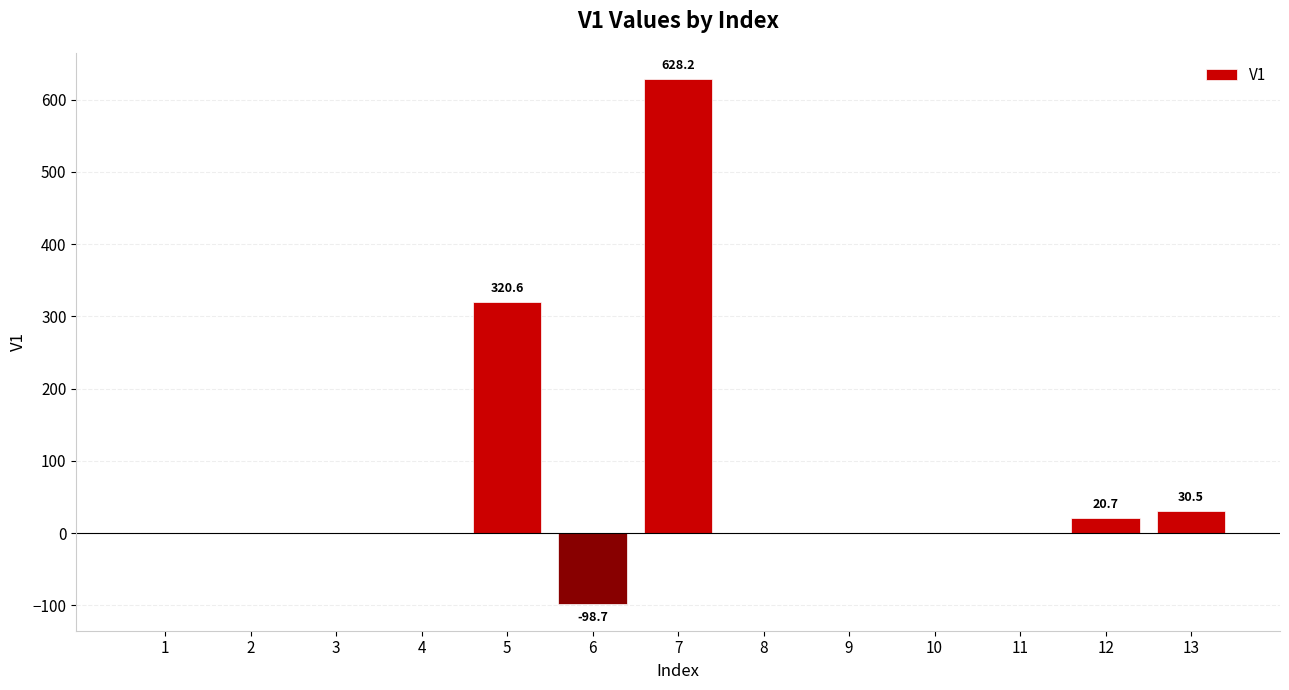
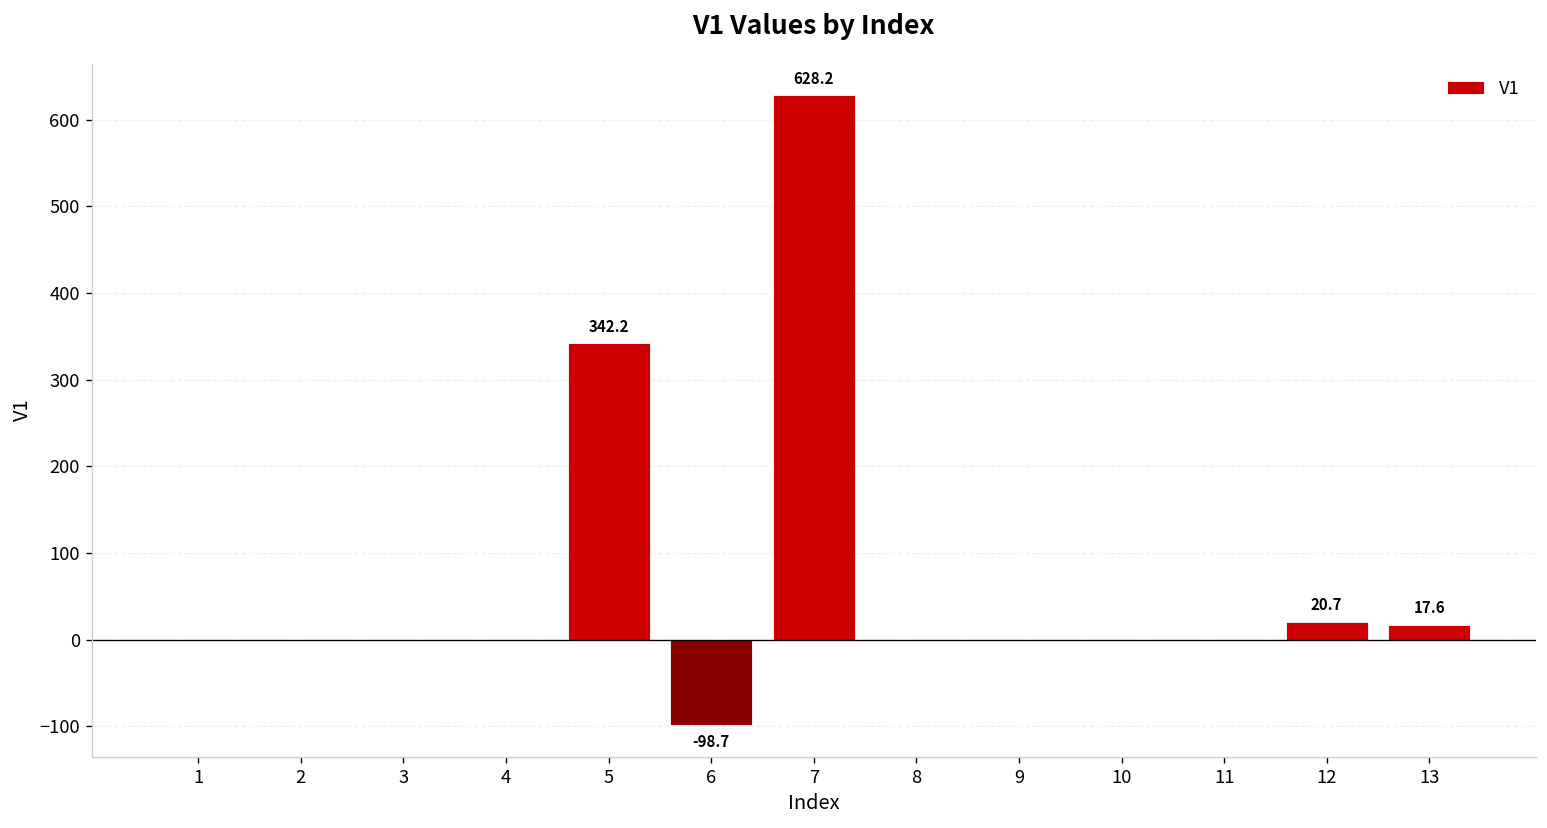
  {
-   "5": 320.6,
+   "5": 342.2,
    "6": -98.7,
    "7": 628.2,
    "12": 20.7,
-   "13": 30.5
+   "13": 17.6
  }
